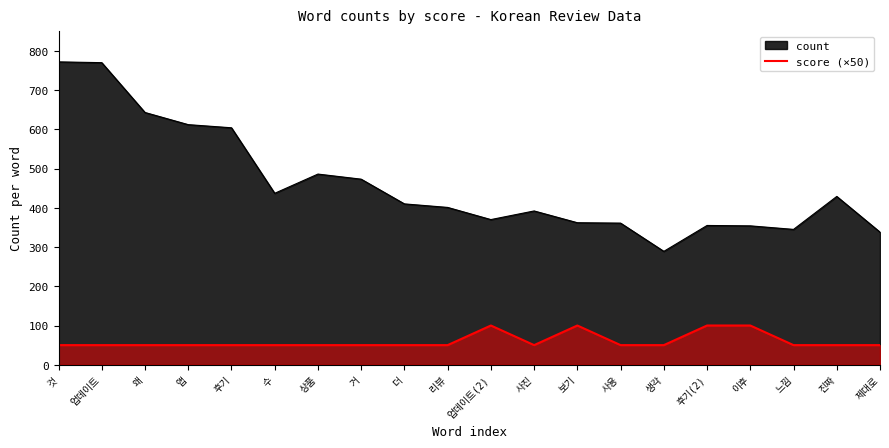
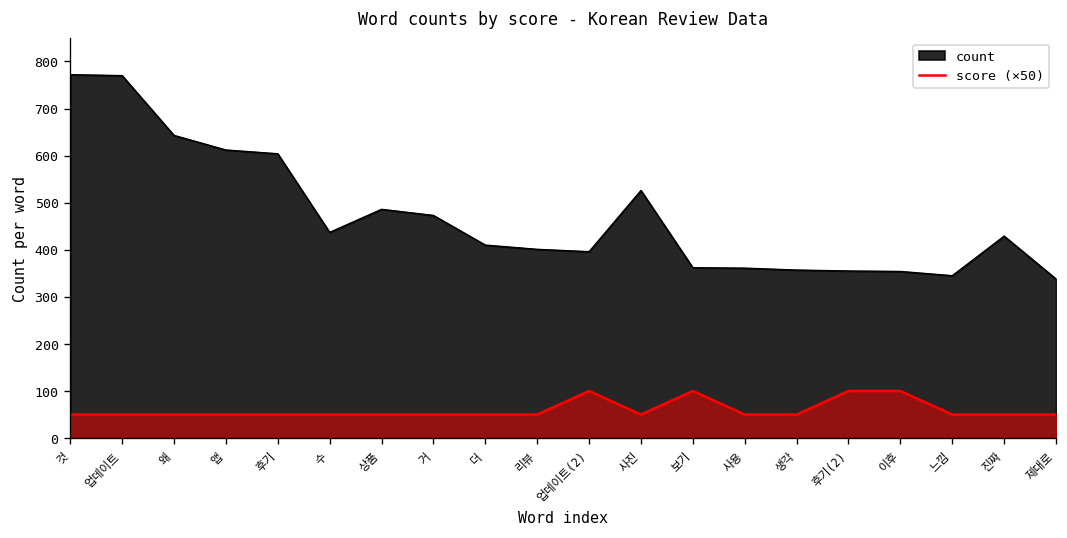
  {
    "count": {
      "것": 770,
      "업데이트": 770,
      "왜": 640,
      "앱": 610,
      "후기": 600,
      "수": 440,
      "상품": 490,
      "거": 470,
      "더": 410,
      "리뷰": 400,
-     "업데이트(2)": 370,
-     "사진": 390,
+     "업데이트(2)": 400,
+     "사진": 530,
      "보기": 360,
      "사용": 360,
-     "생각": 290,
+     "생각": 360,
      "후기(2)": 360,
      "이후": 350,
      "느낌": 350,
      "진짜": 430,
      "제대로": 340
    },
    "score (×50)": {
      "것": 50,
      "업데이트": 50,
      "왜": 50,
      "앱": 50,
      "후기": 50,
      "수": 50,
      "상품": 50,
      "거": 50,
      "더": 50,
      "리뷰": 50,
      "업데이트(2)": 100,
      "사진": 50,
      "보기": 100,
      "사용": 50,
      "생각": 50,
      "후기(2)": 100,
      "이후": 100,
      "느낌": 50,
      "진짜": 50,
      "제대로": 50
    }
  }
